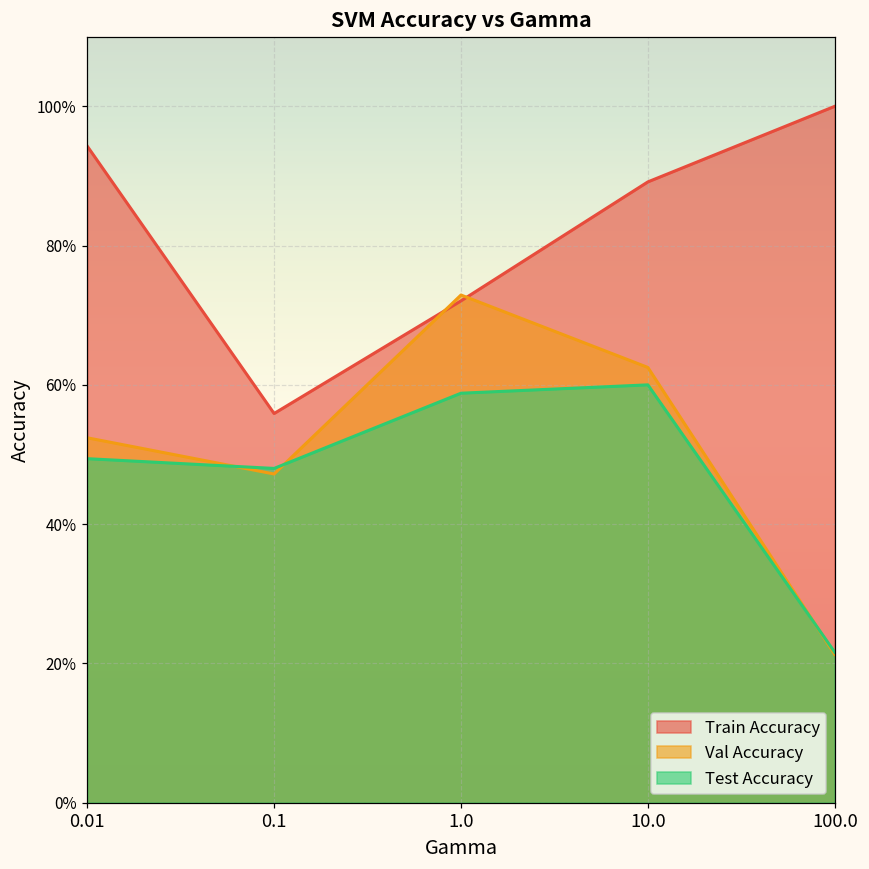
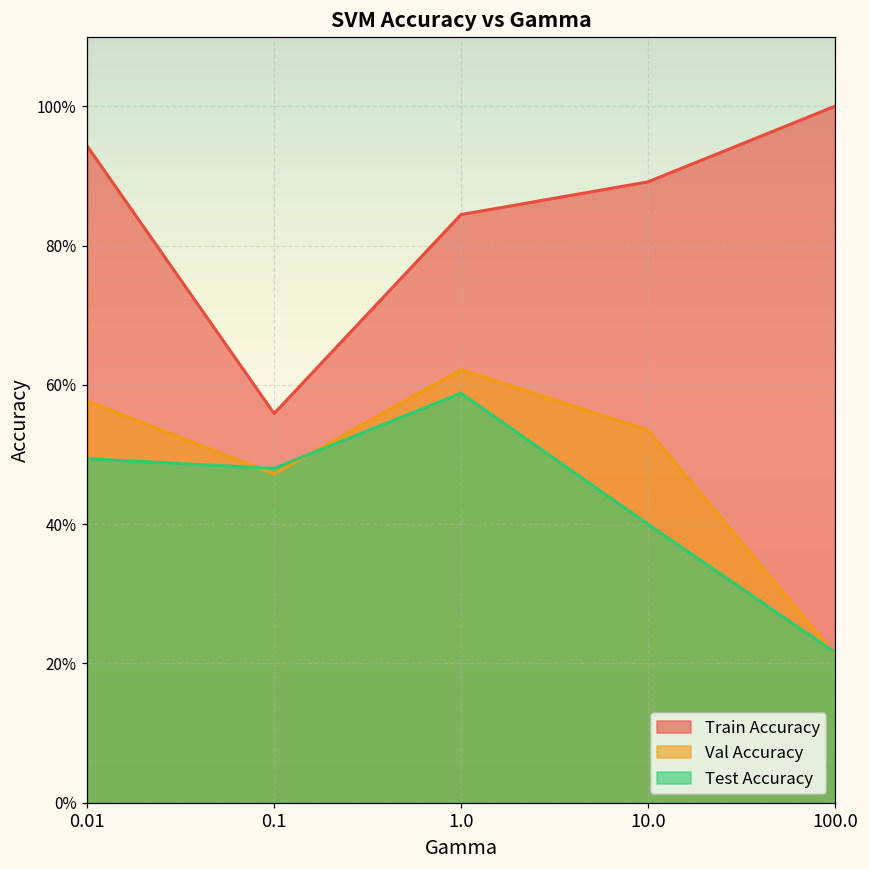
  {
    "Train Accuracy": {
      "0.01": "94%",
      "0.1": "56%",
-     "1.0": "72%",
+     "1.0": "84%",
      "10.0": "89%",
      "100.0": "100%"
    },
    "Val Accuracy": {
-     "0.01": "52%",
+     "0.01": "58%",
      "0.1": "47%",
-     "1.0": "73%",
-     "10.0": "63%"
+     "1.0": "62%",
+     "10.0": "54%"
    },
    "Test Accuracy": {
      "0.01": "49%",
      "0.1": "48%",
      "1.0": "59%",
-     "10.0": "60%"
+     "10.0": "40%"
    }
  }
